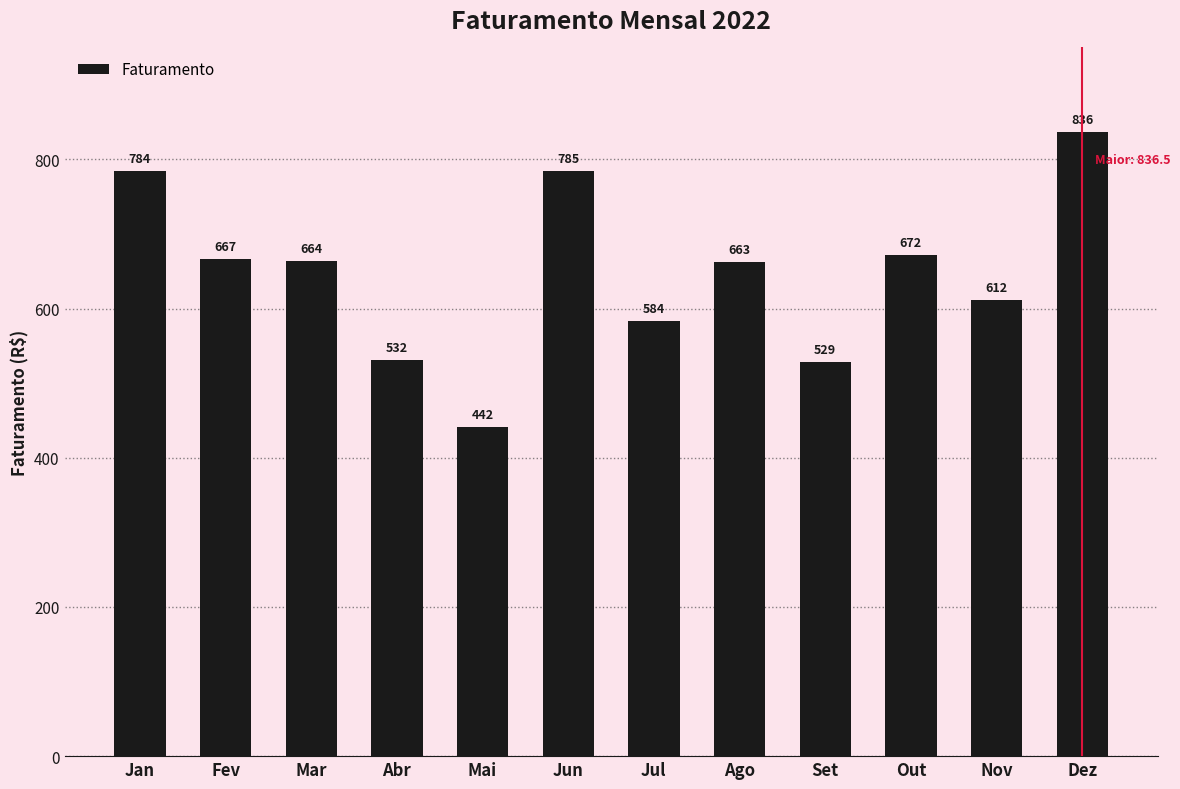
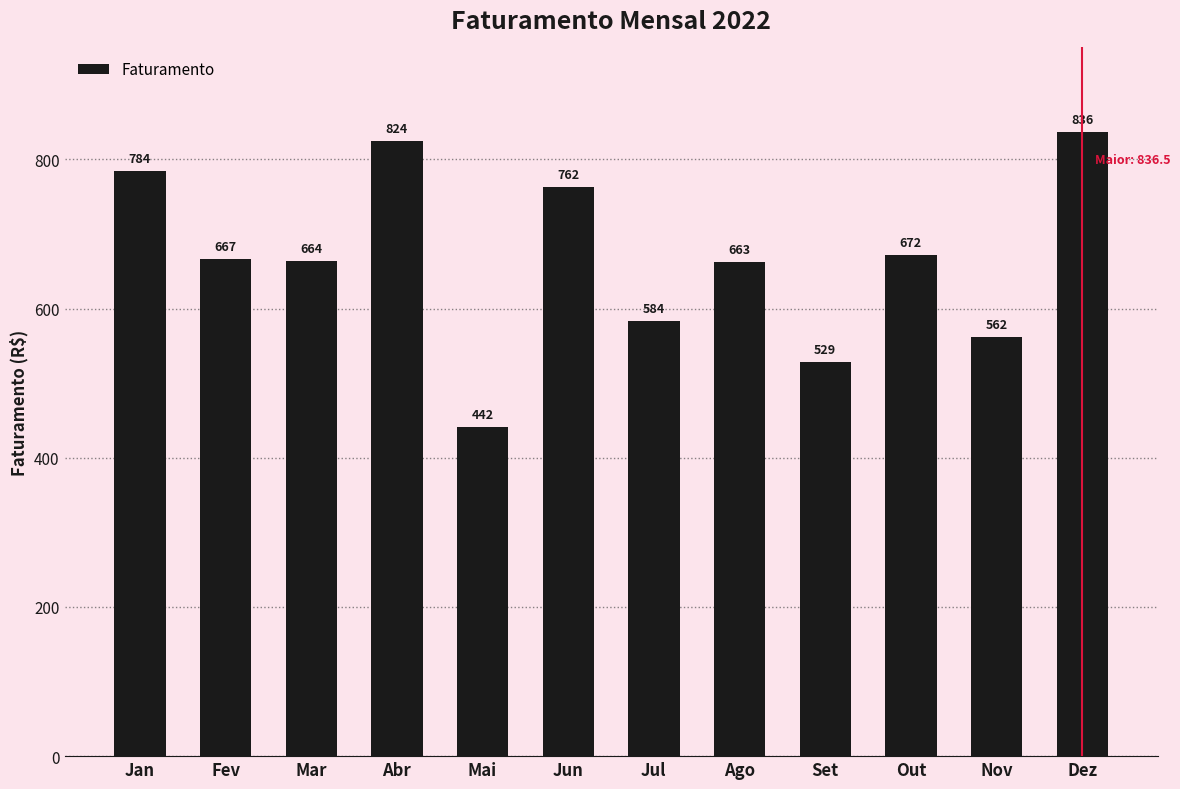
  {
    "Jan": 784,
    "Fev": 667,
    "Mar": 664,
-   "Abr": 532,
+   "Abr": 824,
    "Mai": 442,
-   "Jun": 785,
+   "Jun": 762,
    "Jul": 584,
    "Ago": 663,
    "Set": 529,
    "Out": 672,
-   "Nov": 612,
+   "Nov": 562,
    "Dez": 836
  }
